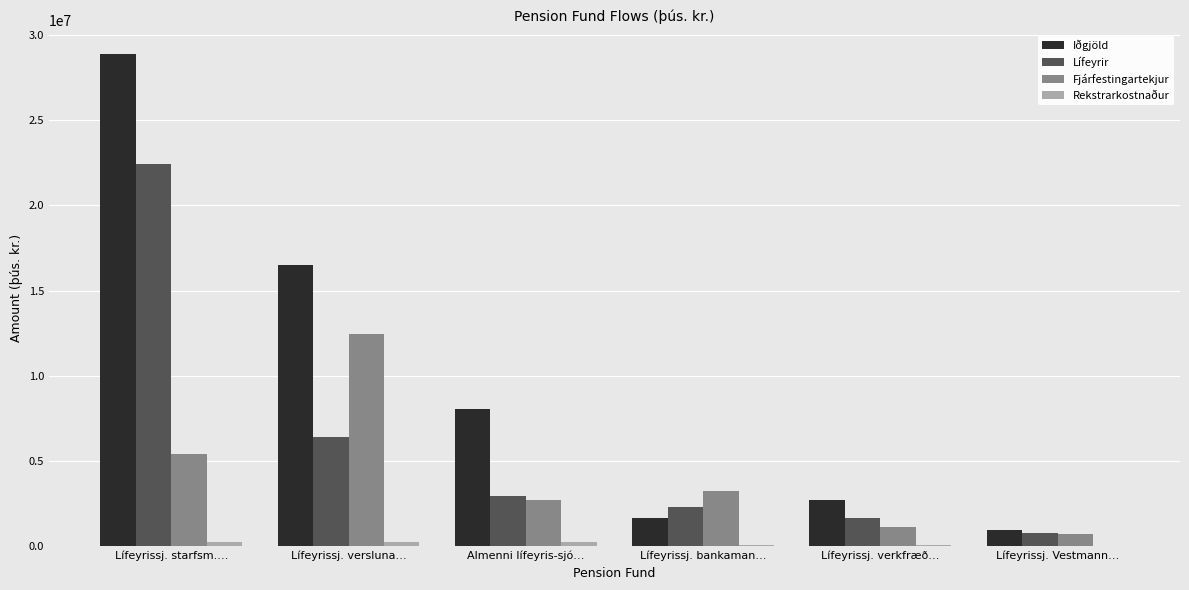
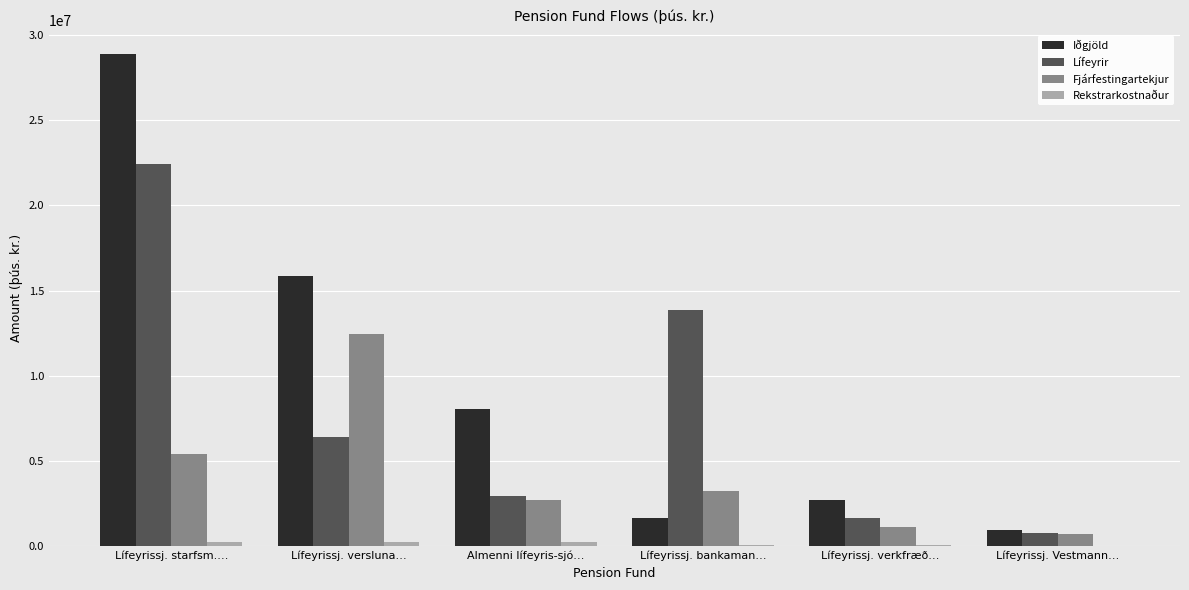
  {
    "Iðgjöld": {
      "Lífeyrissj. starfsm.…": 28900000,
-     "Lífeyrissj. versluna…": 16500000,
+     "Lífeyrissj. versluna…": 15900000,
      "Almenni lífeyris-sjó…": 8000000,
      "Lífeyrissj. bankaman…": 1600000,
      "Lífeyrissj. verkfræð…": 2700000,
      "Lífeyrissj. Vestmann…": 900000
    },
    "Lífeyrir": {
      "Lífeyrissj. starfsm.…": 22400000,
      "Lífeyrissj. versluna…": 6400000,
      "Almenni lífeyris-sjó…": 2900000,
-     "Lífeyrissj. bankaman…": 2300000,
+     "Lífeyrissj. bankaman…": 13900000,
      "Lífeyrissj. verkfræð…": 1600000,
      "Lífeyrissj. Vestmann…": 800000
    }
  }
